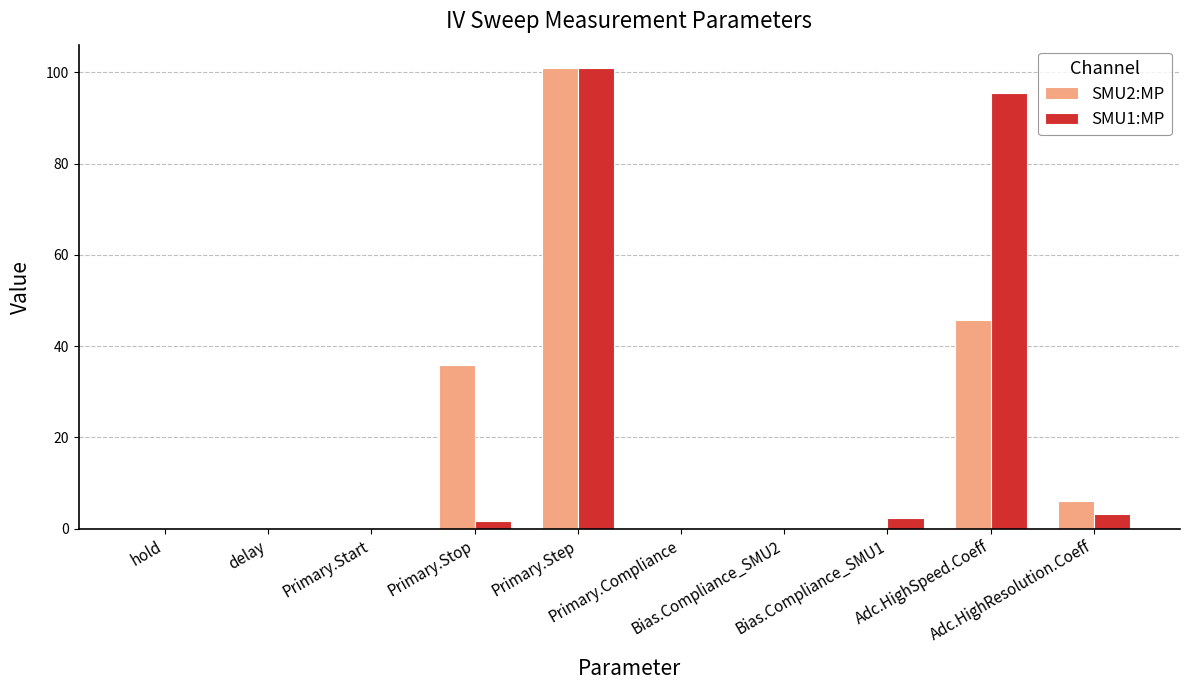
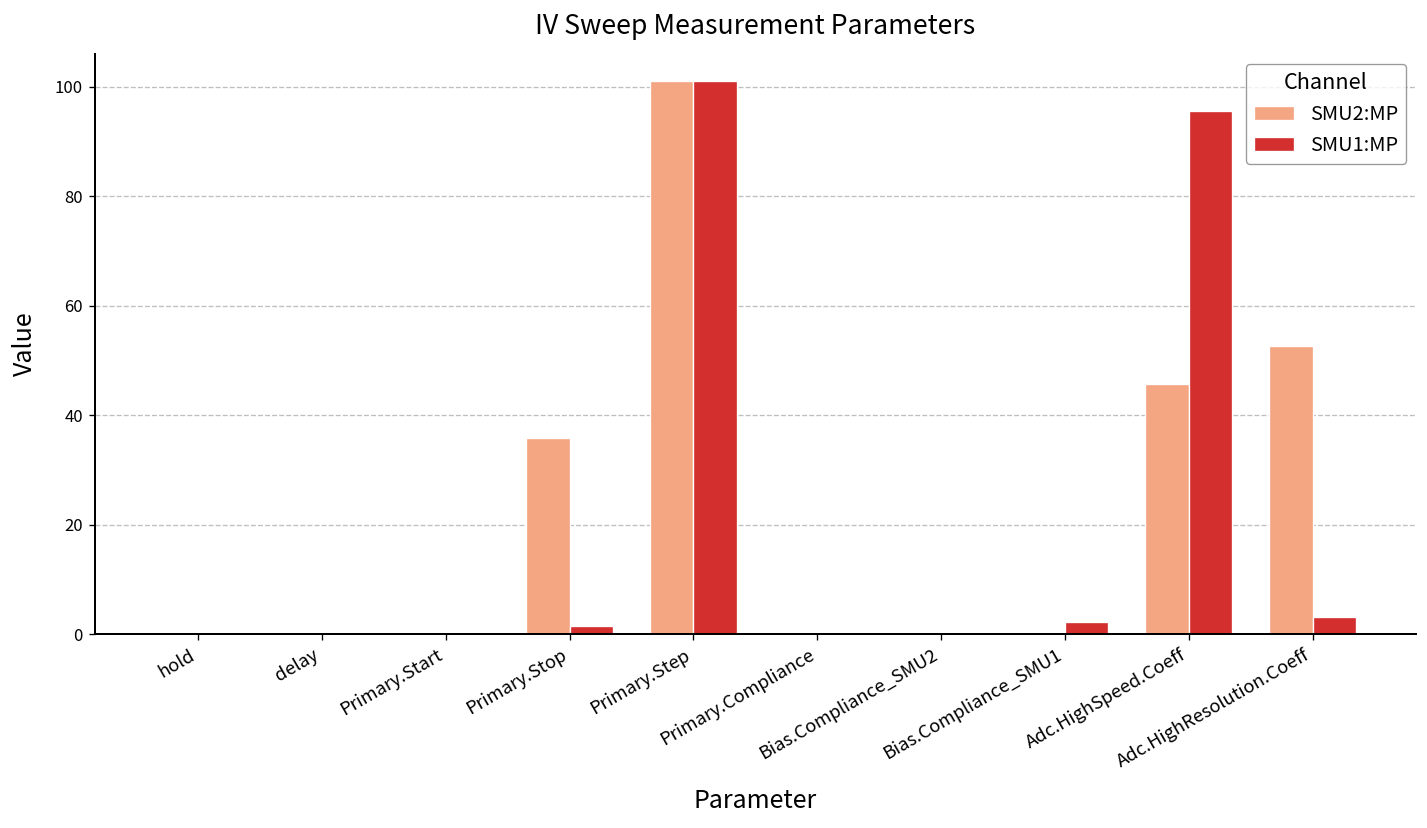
  {
    "SMU2:MP": {
      "hold": 0,
      "delay": 0,
      "Primary.Start": 0,
      "Primary.Stop": 36,
      "Primary.Step": 101,
      "Bias.Compliance_SMU2": 0,
      "Adc.HighSpeed.Coeff": 46,
-     "Adc.HighResolution.Coeff": 6
+     "Adc.HighResolution.Coeff": 53
    },
    "SMU1:MP": {
      "hold": 0,
      "delay": 0,
      "Primary.Start": 0,
      "Primary.Stop": 2,
      "Primary.Step": 101,
      "Bias.Compliance_SMU2": 0,
      "Bias.Compliance_SMU1": 2,
      "Adc.HighSpeed.Coeff": 96,
      "Adc.HighResolution.Coeff": 3
    }
  }
